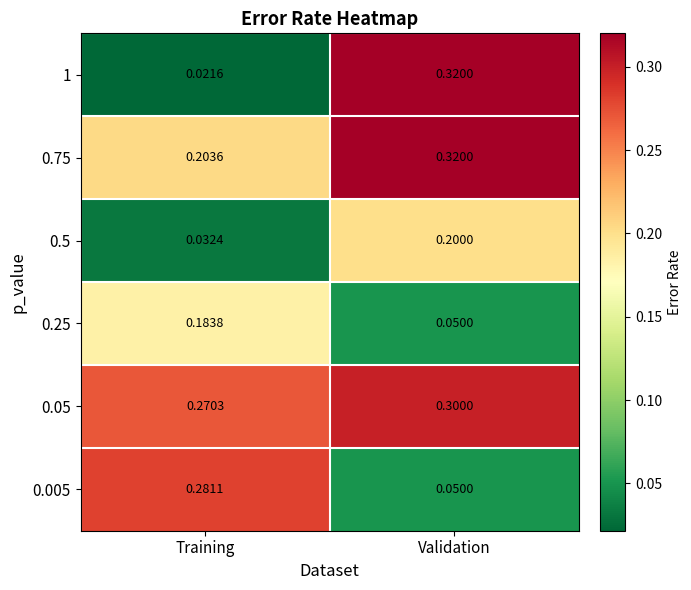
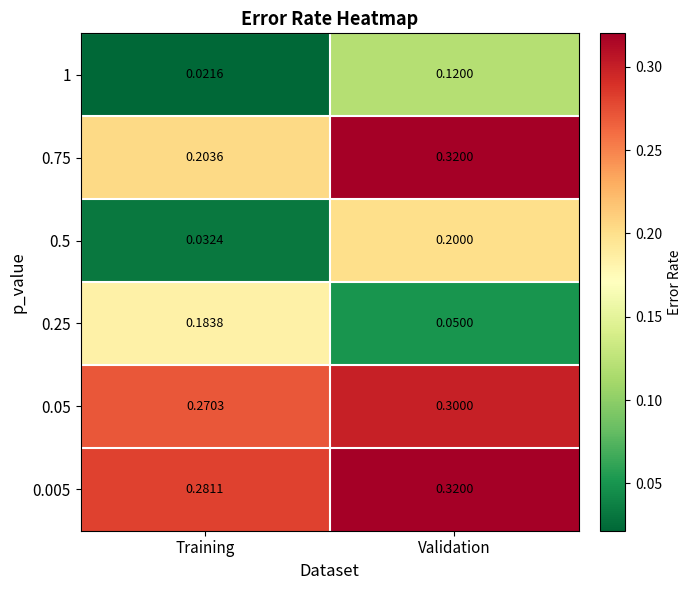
  {
    "1": {
      "Training": 0.0216,
-     "Validation": 0.3200
+     "Validation": 0.1200
    },
    "0.75": {
      "Training": 0.2036,
      "Validation": 0.3200
    },
    "0.5": {
      "Training": 0.0324,
      "Validation": 0.2000
    },
    "0.25": {
      "Training": 0.1838,
      "Validation": 0.0500
    },
    "0.05": {
      "Training": 0.2703,
      "Validation": 0.3000
    },
    "0.005": {
      "Training": 0.2811,
-     "Validation": 0.0500
+     "Validation": 0.3200
    }
  }
